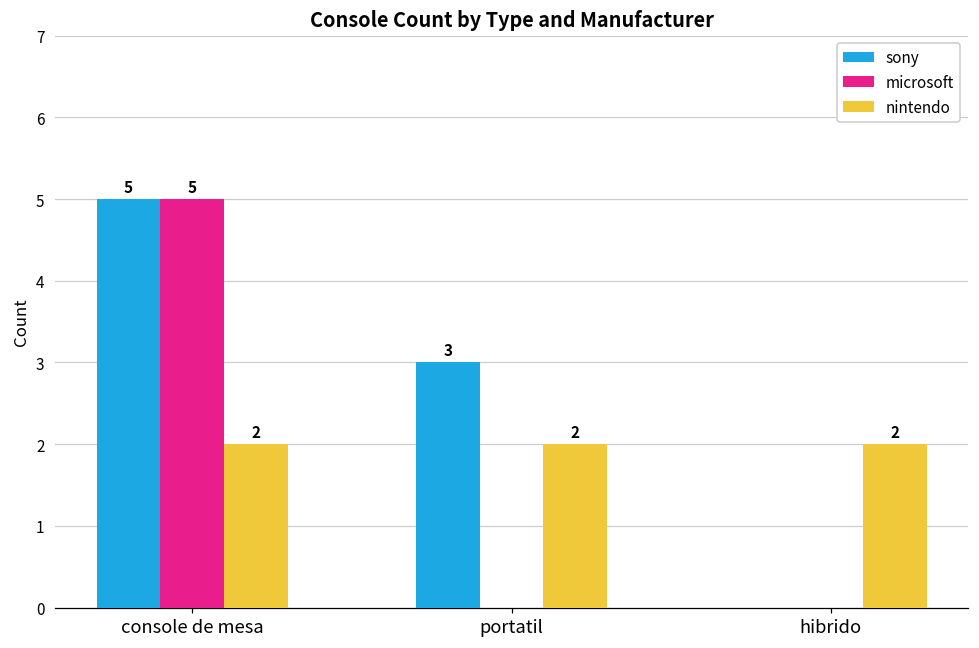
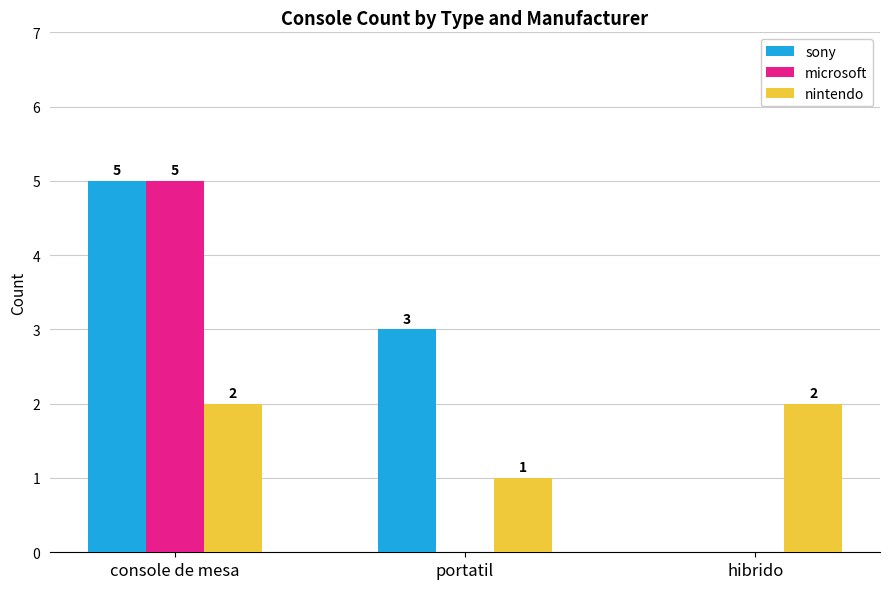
  {
    "sony": {
      "console de mesa": 5,
      "portatil": 3
    },
    "microsoft": {
      "console de mesa": 5
    },
    "nintendo": {
      "console de mesa": 2,
-     "portatil": 2,
+     "portatil": 1,
      "hibrido": 2
    }
  }
